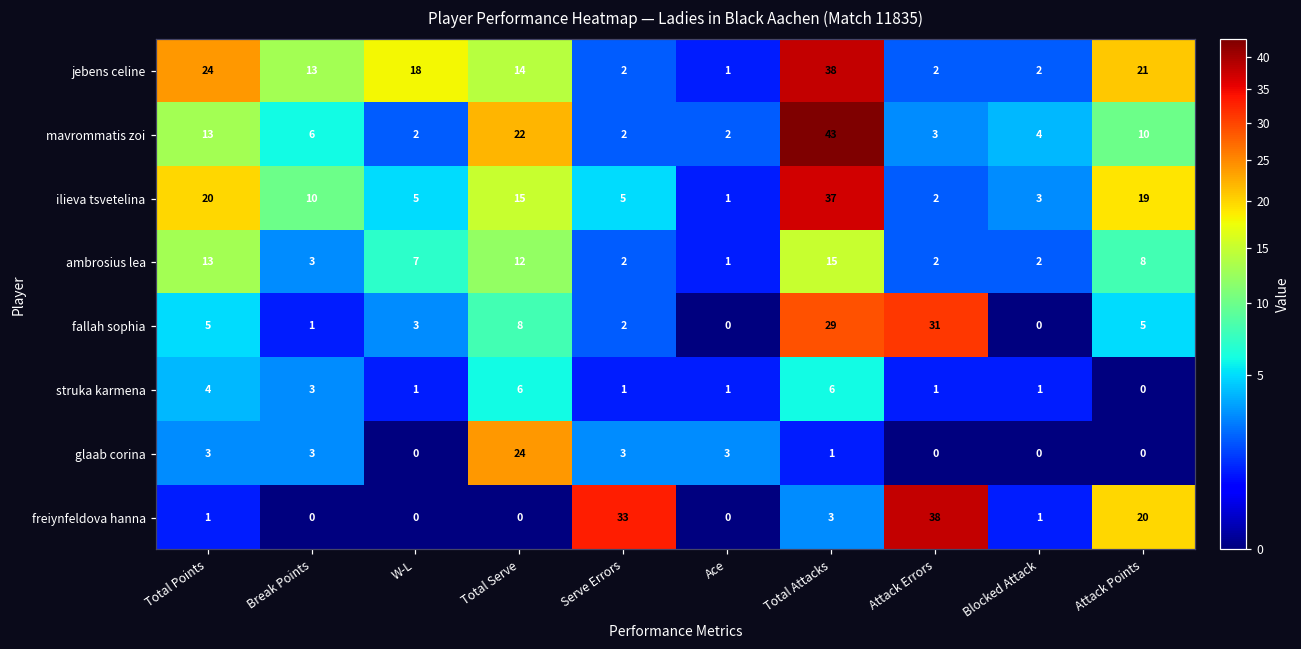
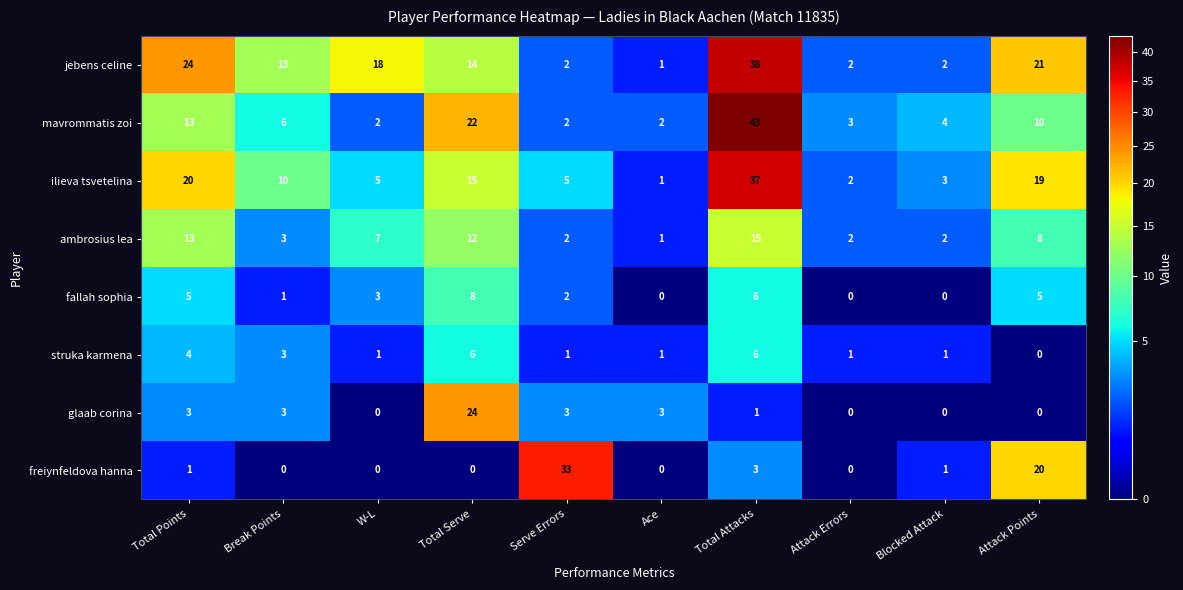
  {
    "jebens celine": {
      "Total Points": 24,
      "Break Points": 13,
      "W-L": 18,
      "Total Serve": 14,
      "Serve Errors": 2,
      "Ace": 1,
      "Total Attacks": 38,
      "Attack Errors": 2,
      "Blocked Attack": 2,
      "Attack Points": 21
    },
    "mavrommatis zoi": {
      "Total Points": 13,
      "Break Points": 6,
      "W-L": 2,
      "Total Serve": 22,
      "Serve Errors": 2,
      "Ace": 2,
      "Total Attacks": 43,
      "Attack Errors": 3,
      "Blocked Attack": 4,
      "Attack Points": 10
    },
    "ilieva tsvetelina": {
      "Total Points": 20,
      "Break Points": 10,
      "W-L": 5,
      "Total Serve": 15,
      "Serve Errors": 5,
      "Ace": 1,
      "Total Attacks": 37,
      "Attack Errors": 2,
      "Blocked Attack": 3,
      "Attack Points": 19
    },
    "ambrosius lea": {
      "Total Points": 13,
      "Break Points": 3,
      "W-L": 7,
      "Total Serve": 12,
      "Serve Errors": 2,
      "Ace": 1,
      "Total Attacks": 15,
      "Attack Errors": 2,
      "Blocked Attack": 2,
      "Attack Points": 8
    },
    "fallah sophia": {
      "Total Points": 5,
      "Break Points": 1,
      "W-L": 3,
      "Total Serve": 8,
      "Serve Errors": 2,
      "Ace": 0,
-     "Total Attacks": 29,
-     "Attack Errors": 31,
+     "Total Attacks": 6,
+     "Attack Errors": 0,
      "Blocked Attack": 0,
      "Attack Points": 5
    },
    "struka karmena": {
      "Total Points": 4,
      "Break Points": 3,
      "W-L": 1,
      "Total Serve": 6,
      "Serve Errors": 1,
      "Ace": 1,
      "Total Attacks": 6,
      "Attack Errors": 1,
      "Blocked Attack": 1,
      "Attack Points": 0
    },
    "glaab corina": {
      "Total Points": 3,
      "Break Points": 3,
      "W-L": 0,
      "Total Serve": 24,
      "Serve Errors": 3,
      "Ace": 3,
      "Total Attacks": 1,
      "Attack Errors": 0,
      "Blocked Attack": 0,
      "Attack Points": 0
    },
    "freiynfeldova hanna": {
      "Total Points": 1,
      "Break Points": 0,
      "W-L": 0,
      "Total Serve": 0,
      "Serve Errors": 33,
      "Ace": 0,
      "Total Attacks": 3,
-     "Attack Errors": 38,
+     "Attack Errors": 0,
      "Blocked Attack": 1,
      "Attack Points": 20
    }
  }
